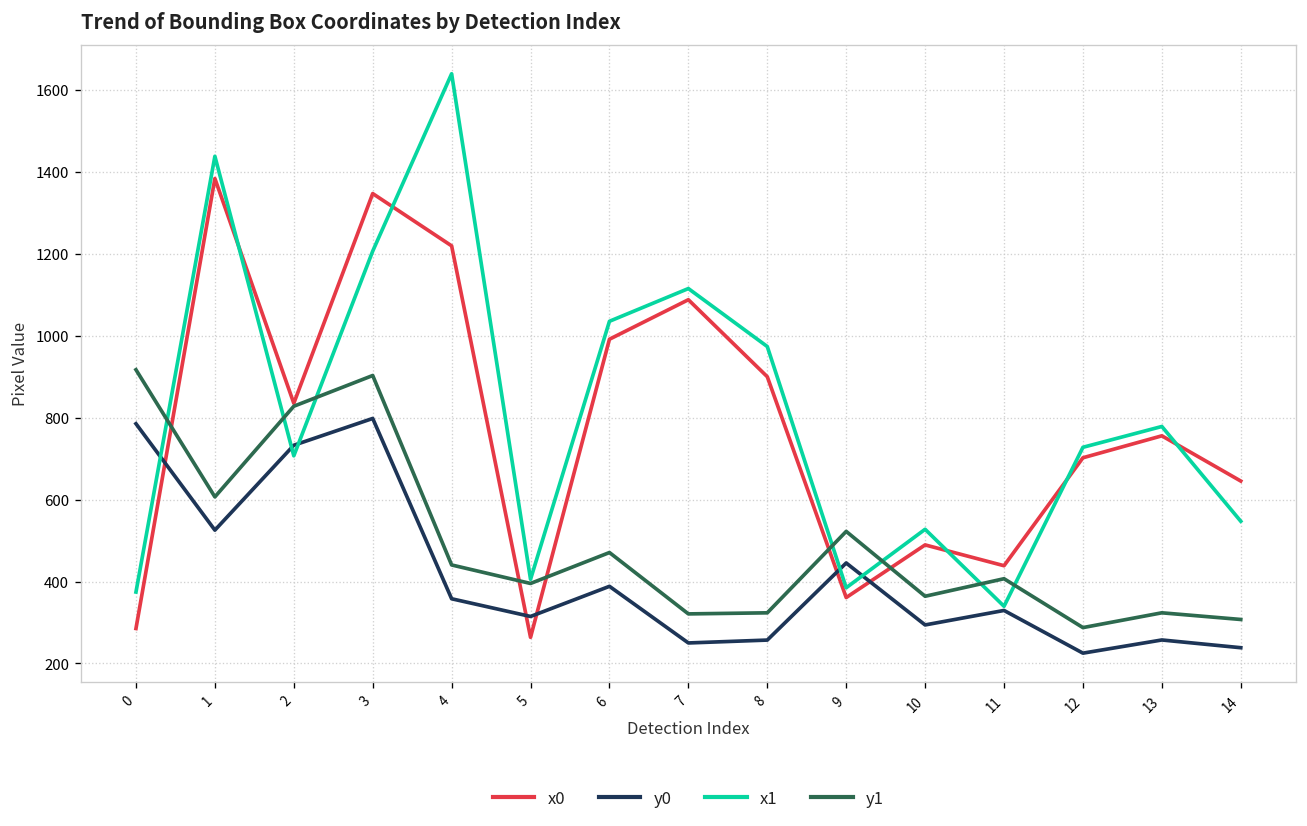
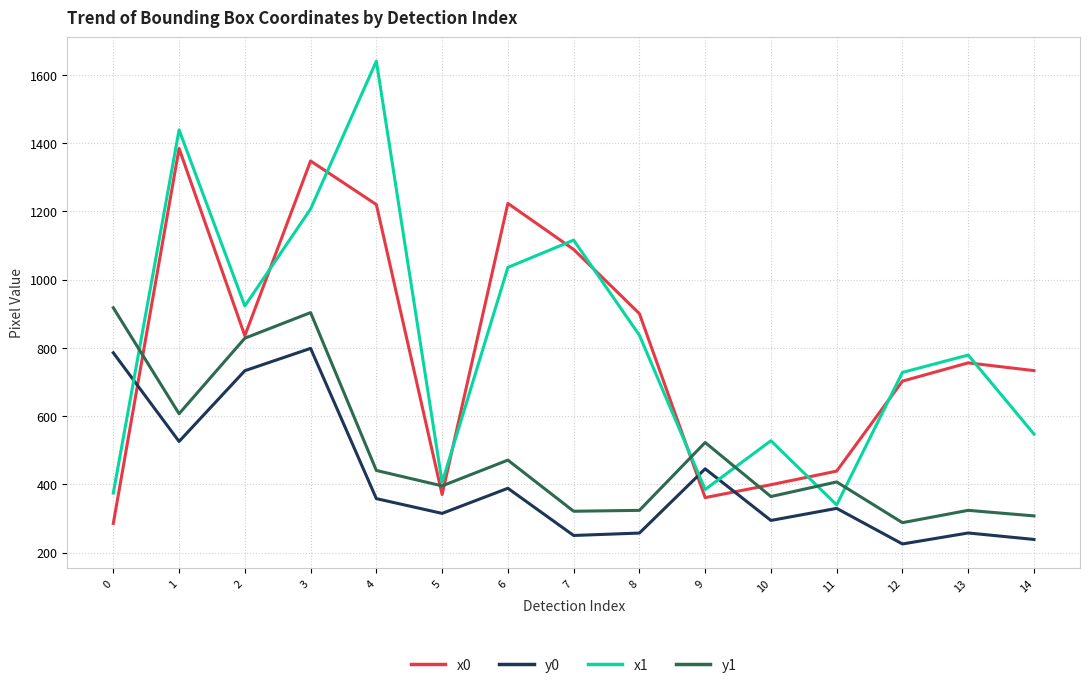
  {
    "x0": {
      "0": 290,
      "1": 1380,
      "3": 1350,
      "4": 1220,
-     "5": 260,
-     "6": 990,
+     "5": 370,
+     "6": 1220,
      "7": 1090,
      "8": 900,
      "9": 360,
-     "10": 490,
+     "10": 400,
      "11": 440,
      "12": 700,
      "13": 760,
-     "14": 650
+     "14": 730
    },
    "x1": {
      "0": 370,
      "1": 1440,
-     "2": 710,
+     "2": 920,
      "3": 1210,
      "4": 1640,
      "5": 410,
      "6": 1040,
      "7": 1120,
-     "8": 970,
+     "8": 840,
      "9": 380,
      "10": 530,
      "11": 340,
      "12": 730,
      "13": 780,
      "14": 550
    }
  }
